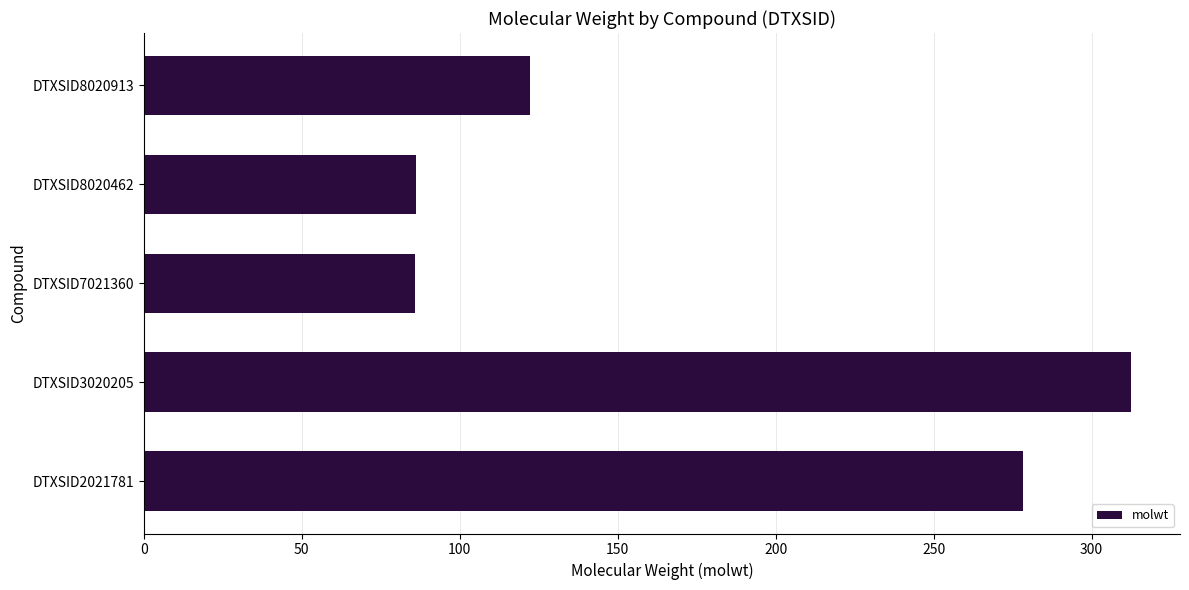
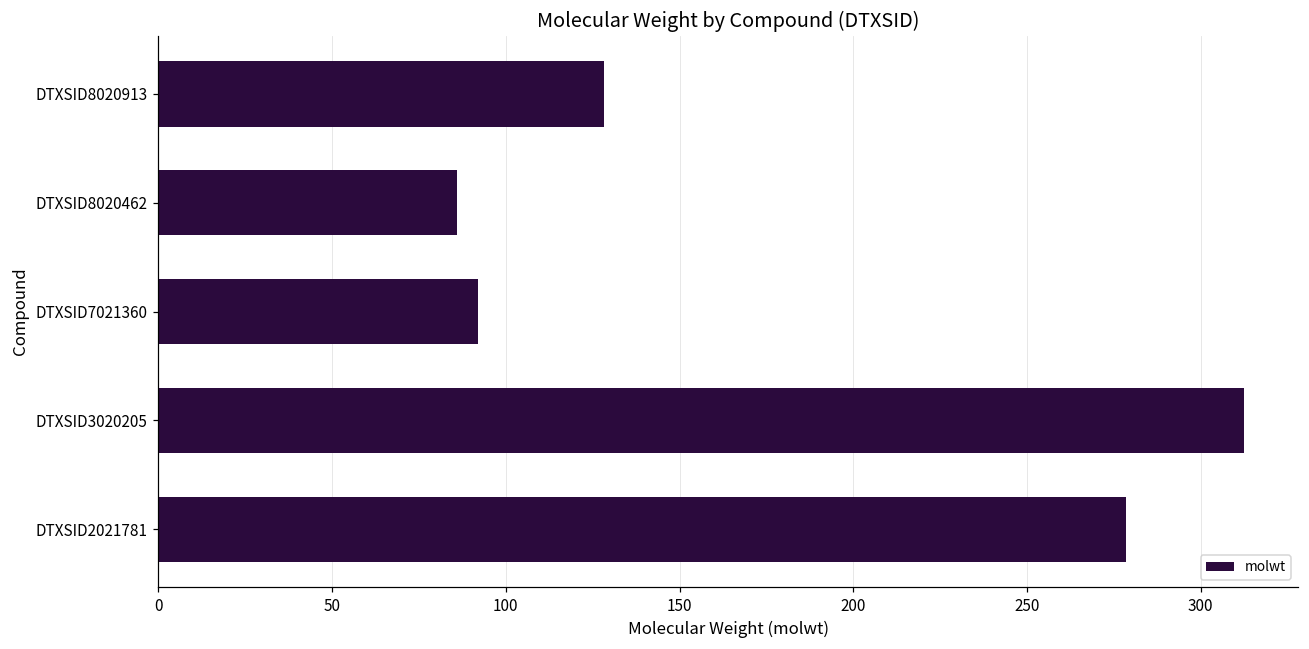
  {
-   "DTXSID8020913": 122,
+   "DTXSID8020913": 128,
    "DTXSID8020462": 86,
-   "DTXSID7021360": 86,
+   "DTXSID7021360": 92,
    "DTXSID3020205": 312,
    "DTXSID2021781": 278
  }
